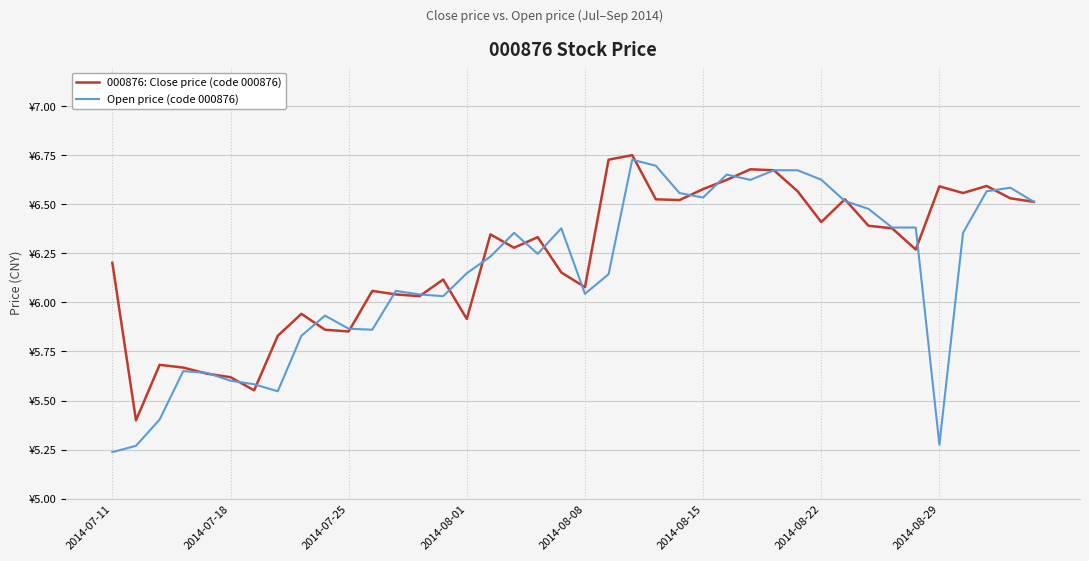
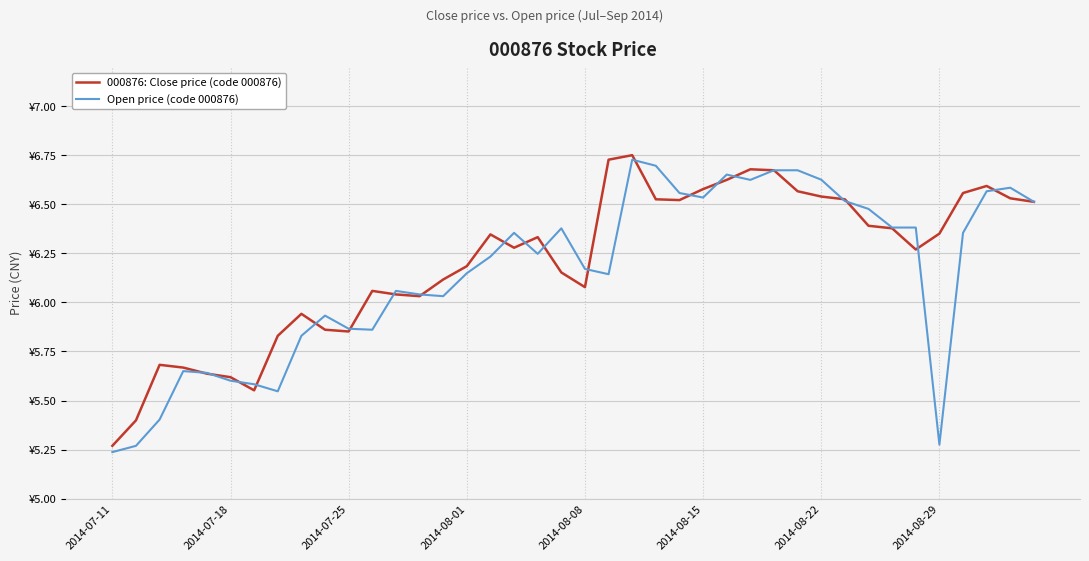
  {
    "000876: Close price (code 000876)": {
-     "2014-07-11": "¥6.20",
+     "2014-07-11": "¥5.27",
      "2014-07-18": "¥5.62",
      "2014-07-25": "¥5.85",
-     "2014-08-01": "¥5.92",
+     "2014-08-01": "¥6.19",
      "2014-08-08": "¥6.08",
      "2014-08-15": "¥6.58",
-     "2014-08-22": "¥6.41",
-     "2014-08-29": "¥6.59"
+     "2014-08-22": "¥6.54",
+     "2014-08-29": "¥6.35"
    },
    "Open price (code 000876)": {
      "2014-07-11": "¥5.24",
      "2014-07-18": "¥5.60",
      "2014-07-25": "¥5.87",
      "2014-08-01": "¥6.15",
-     "2014-08-08": "¥6.04",
+     "2014-08-08": "¥6.17",
      "2014-08-15": "¥6.54",
      "2014-08-22": "¥6.63",
      "2014-08-29": "¥5.28"
    }
  }
